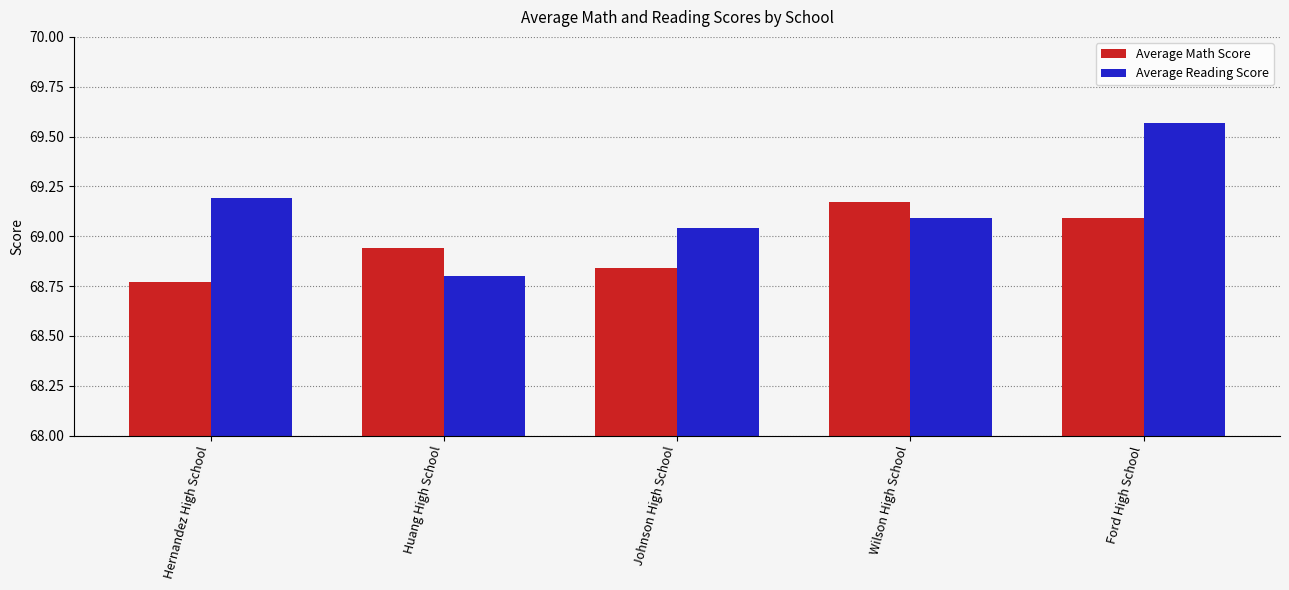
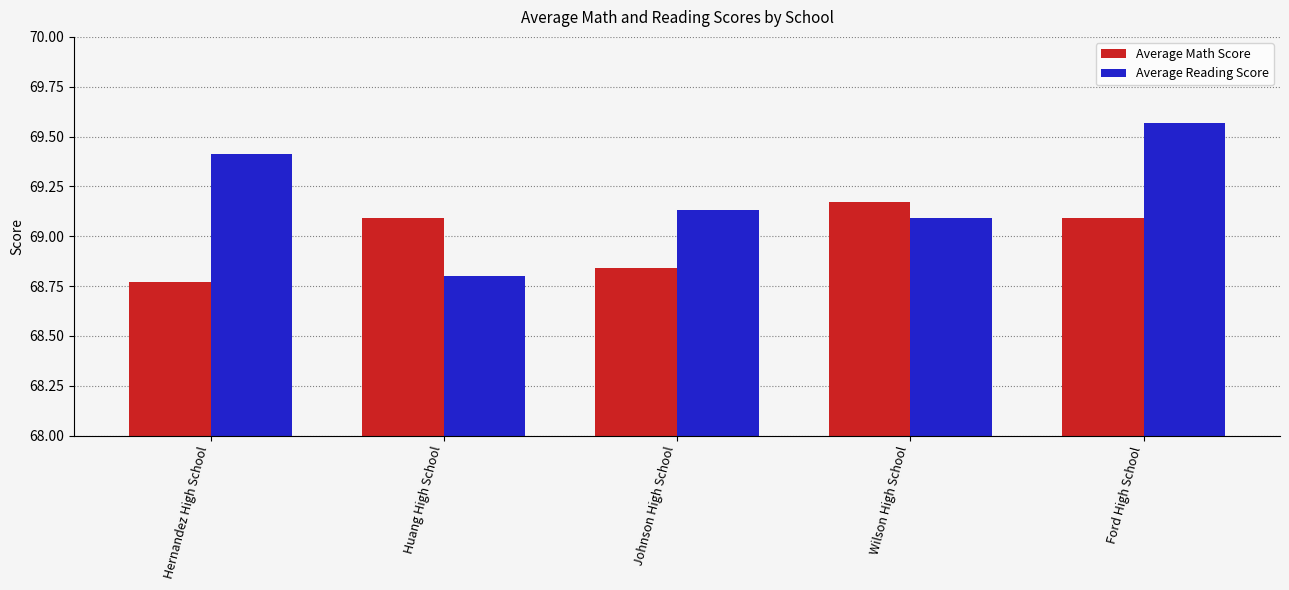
  {
    "Average Math Score": {
      "Hernandez High School": 68.77,
-     "Huang High School": 68.94,
+     "Huang High School": 69.09,
      "Johnson High School": 68.84,
      "Wilson High School": 69.17,
      "Ford High School": 69.09
    },
    "Average Reading Score": {
-     "Hernandez High School": 69.19,
+     "Hernandez High School": 69.41,
      "Huang High School": 68.80,
-     "Johnson High School": 69.04,
+     "Johnson High School": 69.13,
      "Wilson High School": 69.09,
      "Ford High School": 69.57
    }
  }
